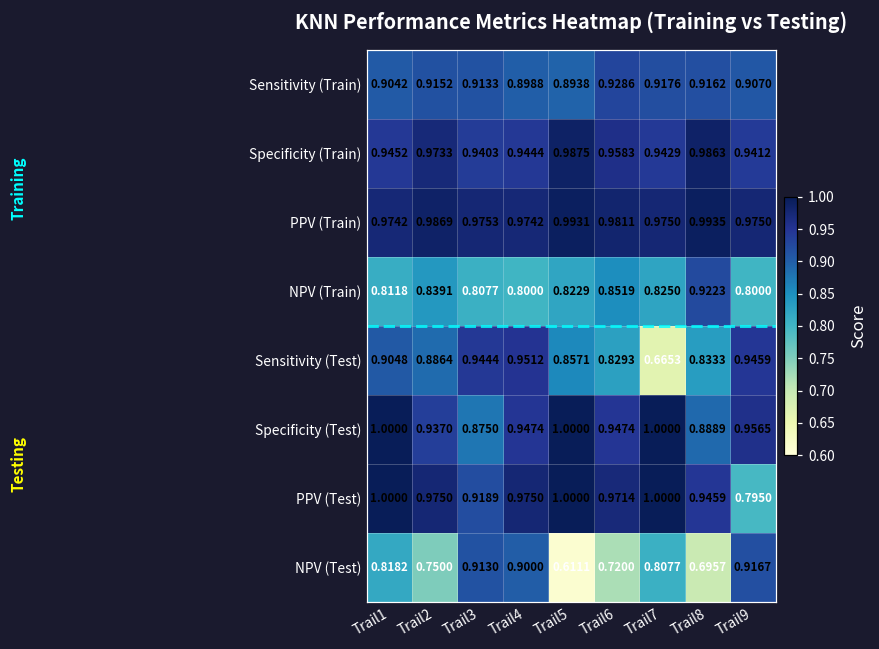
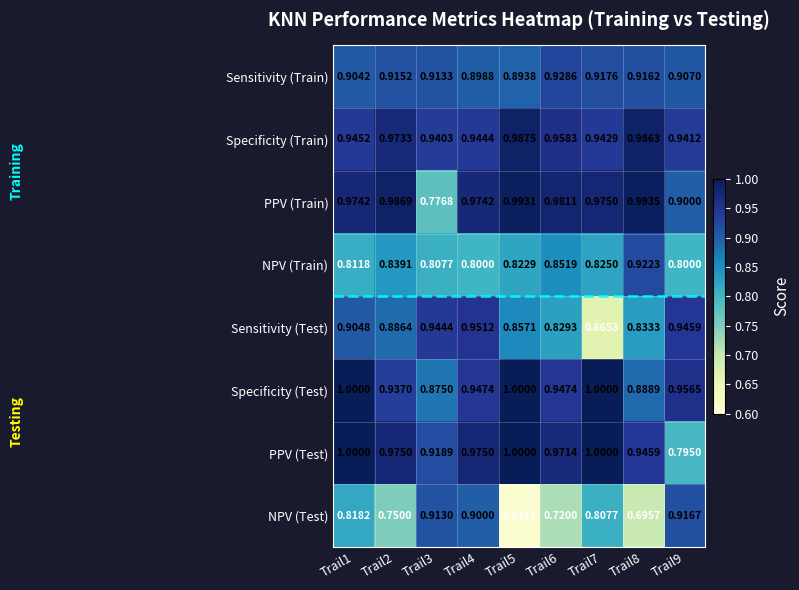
  {
    "Sensitivity (Train)": {
      "Trail1": 0.9042,
      "Trail2": 0.9152,
      "Trail3": 0.9133,
      "Trail4": 0.8988,
      "Trail5": 0.8938,
      "Trail6": 0.9286,
      "Trail7": 0.9176,
      "Trail8": 0.9162,
      "Trail9": 0.9070
    },
    "Specificity (Train)": {
      "Trail1": 0.9452,
      "Trail2": 0.9733,
      "Trail3": 0.9403,
      "Trail4": 0.9444,
      "Trail5": 0.9875,
      "Trail6": 0.9583,
      "Trail7": 0.9429,
      "Trail8": 0.9863,
      "Trail9": 0.9412
    },
    "PPV (Train)": {
      "Trail1": 0.9742,
      "Trail2": 0.9869,
-     "Trail3": 0.9753,
+     "Trail3": 0.7768,
      "Trail4": 0.9742,
      "Trail5": 0.9931,
      "Trail6": 0.9811,
      "Trail7": 0.9750,
      "Trail8": 0.9935,
-     "Trail9": 0.9750
+     "Trail9": 0.9000
    },
    "NPV (Train)": {
      "Trail1": 0.8118,
      "Trail2": 0.8391,
      "Trail3": 0.8077,
      "Trail4": 0.8000,
      "Trail5": 0.8229,
      "Trail6": 0.8519,
      "Trail7": 0.8250,
      "Trail8": 0.9223,
      "Trail9": 0.8000
    },
    "Sensitivity (Test)": {
      "Trail1": 0.9048,
      "Trail2": 0.8864,
      "Trail3": 0.9444,
      "Trail4": 0.9512,
      "Trail5": 0.8571,
      "Trail6": 0.8293,
      "Trail7": 0.6653,
      "Trail8": 0.8333,
      "Trail9": 0.9459
    },
    "Specificity (Test)": {
      "Trail1": 1.0000,
      "Trail2": 0.9370,
      "Trail3": 0.8750,
      "Trail4": 0.9474,
      "Trail5": 1.0000,
      "Trail6": 0.9474,
      "Trail7": 1.0000,
      "Trail8": 0.8889,
      "Trail9": 0.9565
    },
    "PPV (Test)": {
      "Trail1": 1.0000,
      "Trail2": 0.9750,
      "Trail3": 0.9189,
      "Trail4": 0.9750,
      "Trail5": 1.0000,
      "Trail6": 0.9714,
      "Trail7": 1.0000,
      "Trail8": 0.9459,
      "Trail9": 0.7950
    },
    "NPV (Test)": {
      "Trail1": 0.8182,
      "Trail2": 0.7500,
      "Trail3": 0.9130,
      "Trail4": 0.9000,
      "Trail6": 0.7200,
      "Trail7": 0.8077,
      "Trail8": 0.6957,
      "Trail9": 0.9167
    }
  }
